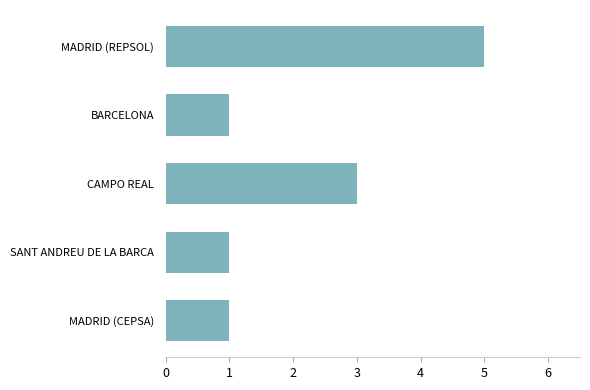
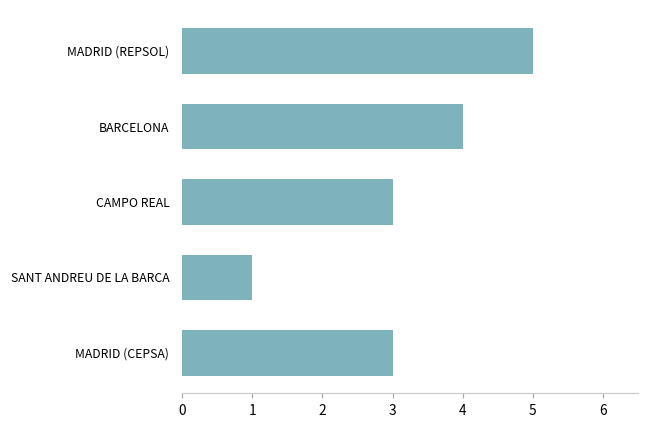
  {
    "MADRID (REPSOL)": 5,
-   "BARCELONA": 1,
+   "BARCELONA": 4,
    "CAMPO REAL": 3,
    "SANT ANDREU DE LA BARCA": 1,
-   "MADRID (CEPSA)": 1
+   "MADRID (CEPSA)": 3
  }
